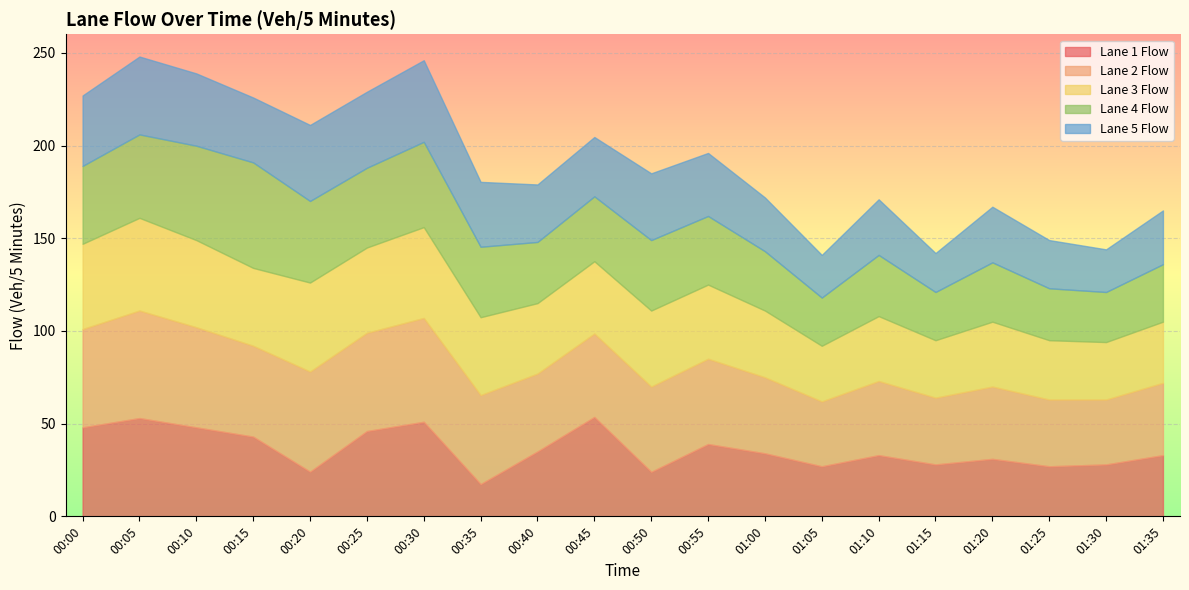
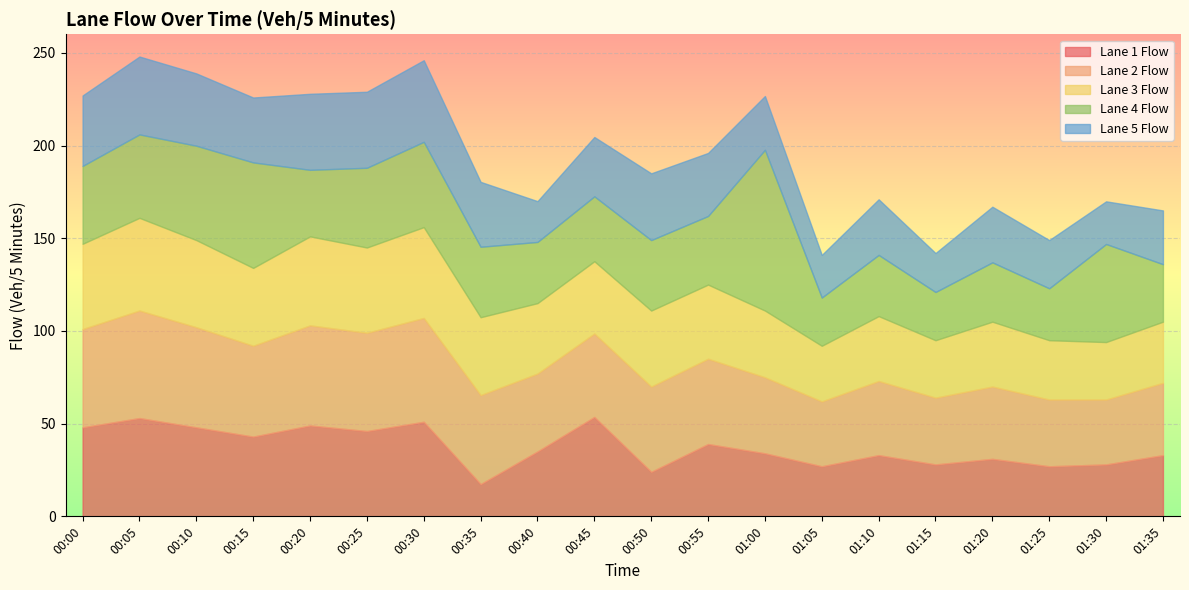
  {
    "Lane 1 Flow": {
      "00:00": 48,
      "00:05": 53,
      "00:10": 48,
      "00:15": 43,
-     "00:20": 24,
+     "00:20": 49,
      "00:25": 46,
      "00:30": 51,
      "00:35": 17,
      "00:40": 35,
      "00:45": 54,
      "00:50": 24,
      "00:55": 39,
      "01:00": 34,
      "01:05": 27,
      "01:10": 33,
      "01:15": 28,
      "01:20": 31,
      "01:25": 27,
      "01:30": 28,
      "01:35": 33
    },
    "Lane 4 Flow": {
      "00:00": 42,
      "00:05": 45,
      "00:10": 51,
      "00:15": 57,
-     "00:20": 44,
+     "00:20": 36,
      "00:25": 43,
      "00:30": 46,
      "00:35": 38,
      "00:40": 33,
      "00:45": 35,
      "00:50": 38,
      "00:55": 37,
-     "01:00": 32,
+     "01:00": 87,
      "01:05": 26,
      "01:10": 33,
      "01:15": 26,
      "01:20": 32,
      "01:25": 28,
-     "01:30": 27,
+     "01:30": 53,
      "01:35": 31
    },
    "Lane 5 Flow": {
      "00:00": 38,
      "00:05": 42,
      "00:10": 39,
      "00:15": 35,
      "00:20": 41,
      "00:25": 41,
      "00:30": 44,
      "00:35": 35,
-     "00:40": 31,
+     "00:40": 22,
      "00:45": 32,
      "00:50": 36,
      "00:55": 34,
      "01:00": 29,
      "01:05": 23,
      "01:10": 30,
      "01:15": 21,
      "01:20": 30,
      "01:25": 26,
      "01:30": 23,
      "01:35": 29
    }
  }
